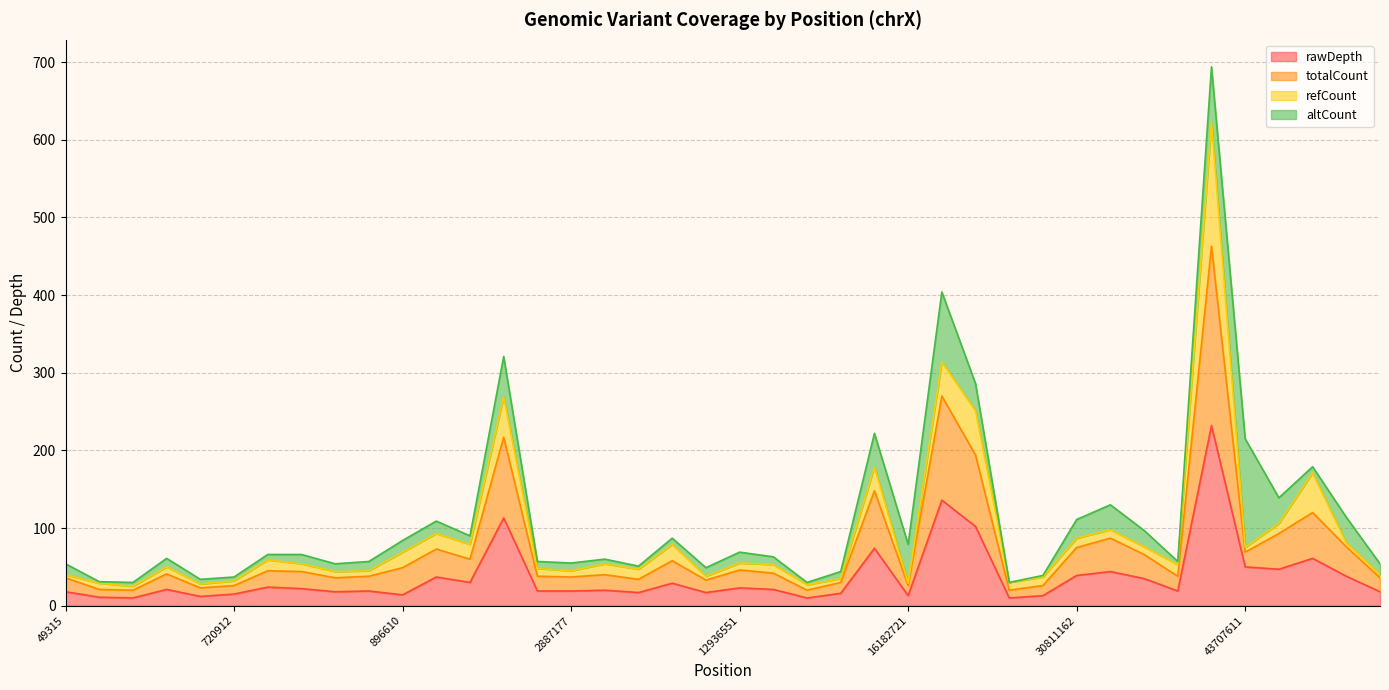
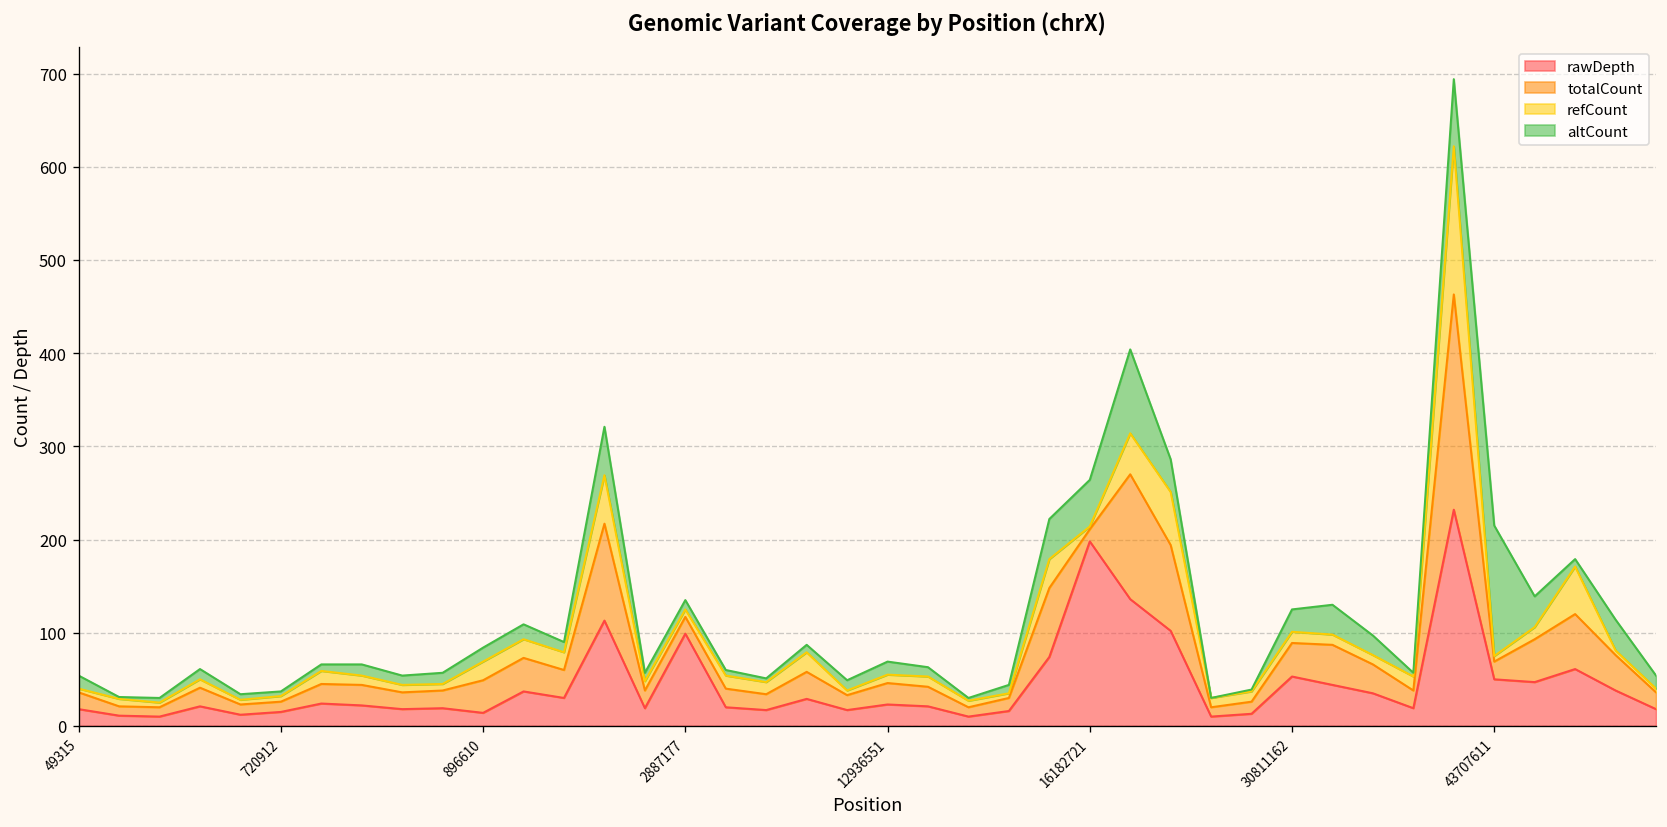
  {
    "rawDepth": {
      "49315": 20,
      "720912": 20,
      "896610": 10,
-     "2887177": 20,
+     "2887177": 100,
      "12936551": 20,
-     "16182721": 10,
-     "30811162": 40,
+     "16182721": 200,
+     "30811162": 50,
      "43707611": 50
    },
    "altCount": {
      "49315": 10,
      "720912": 10,
      "896610": 20,
      "2887177": 10,
      "12936551": 10,
      "16182721": 50,
      "30811162": 20,
      "43707611": 140
    }
  }
